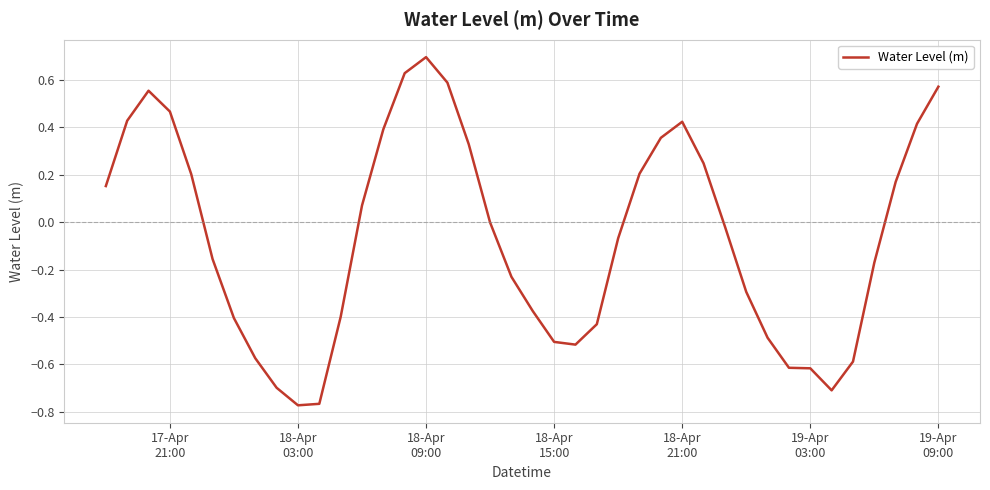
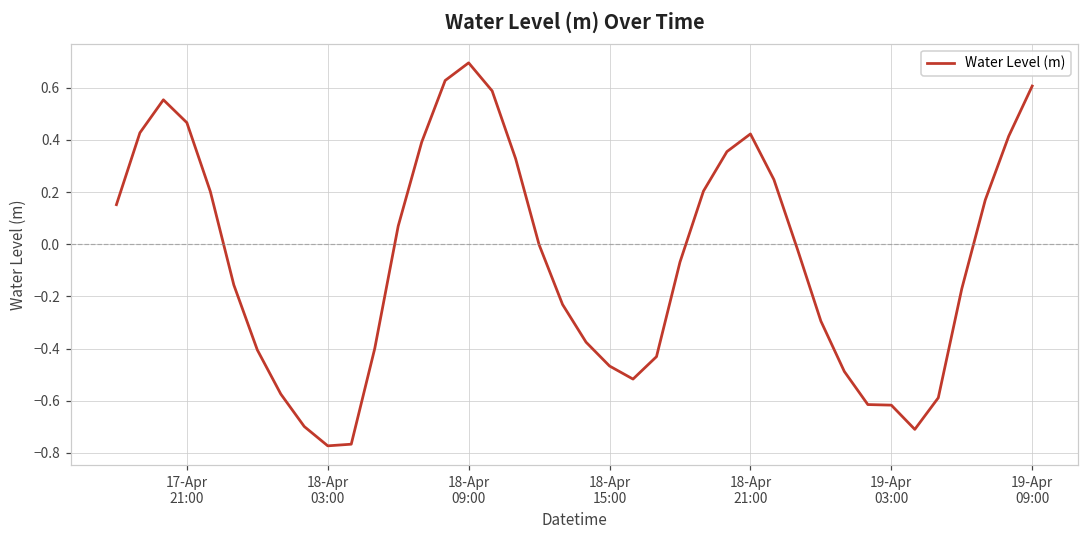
  {
    "17-Apr 21:00": 0.47,
    "18-Apr 03:00": -0.77,
    "18-Apr 09:00": 0.70,
-   "18-Apr 15:00": -0.51,
+   "18-Apr 15:00": -0.47,
    "18-Apr 21:00": 0.42,
    "19-Apr 03:00": -0.62,
-   "19-Apr 09:00": 0.57
+   "19-Apr 09:00": 0.61
  }
